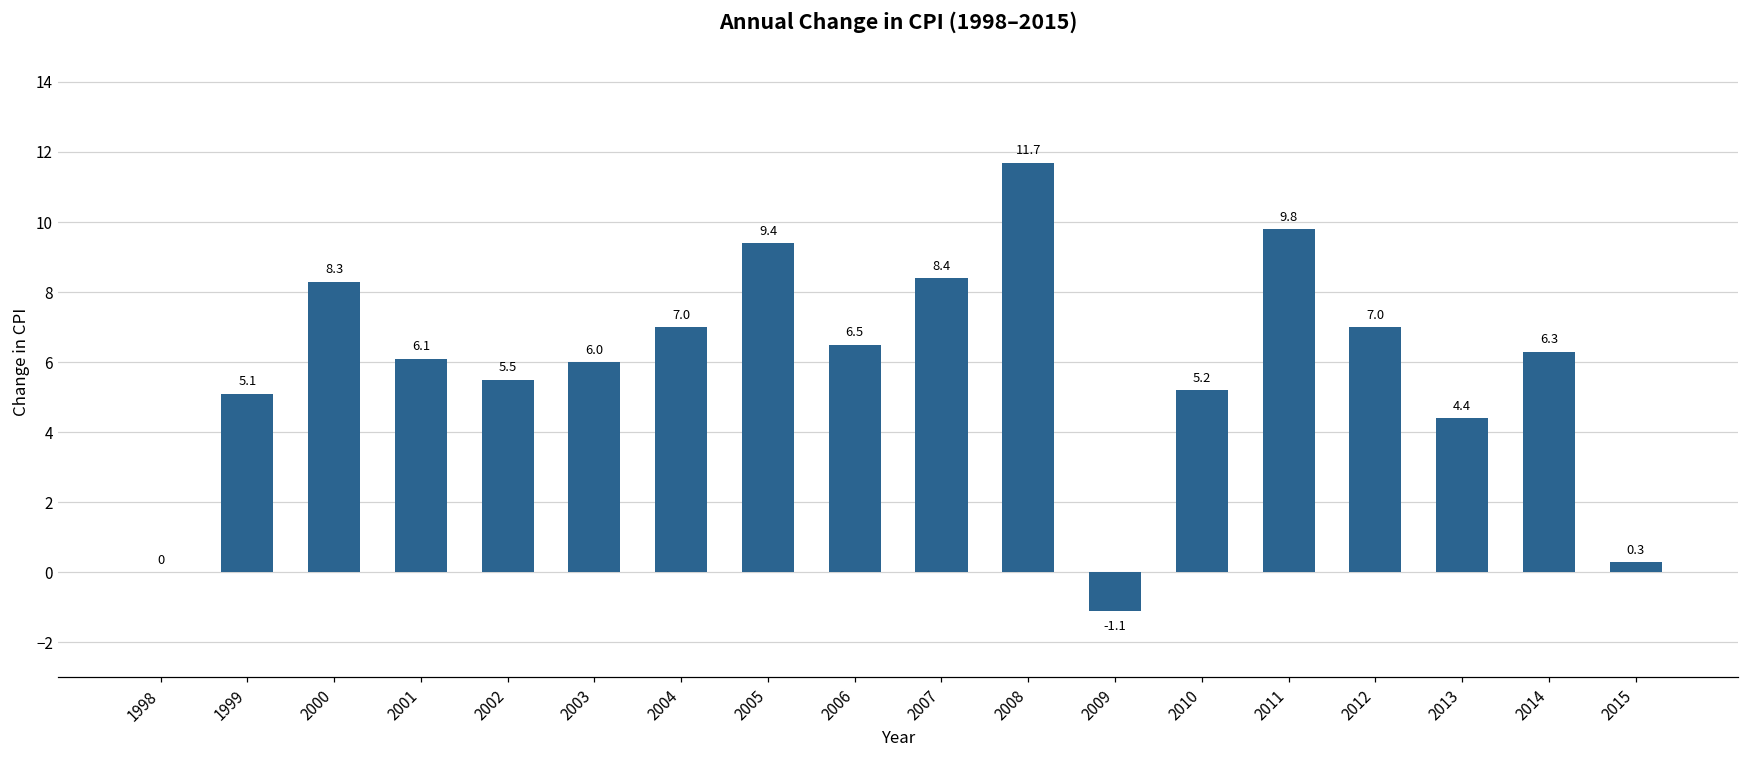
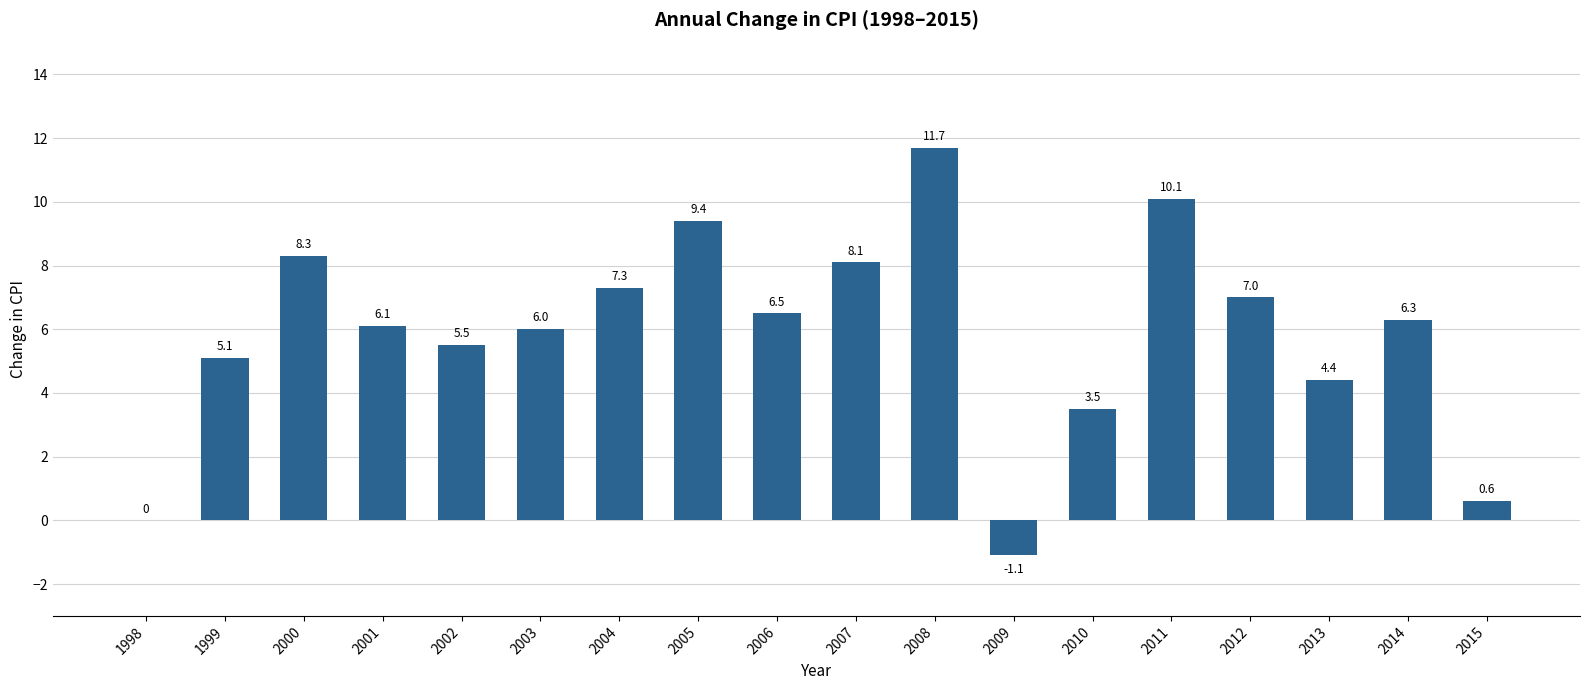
  {
    "1998": 0,
    "1999": 5.1,
    "2000": 8.3,
    "2001": 6.1,
    "2002": 5.5,
    "2003": 6.0,
-   "2004": 7.0,
+   "2004": 7.3,
    "2005": 9.4,
    "2006": 6.5,
-   "2007": 8.4,
+   "2007": 8.1,
    "2008": 11.7,
    "2009": -1.1,
-   "2010": 5.2,
-   "2011": 9.8,
+   "2010": 3.5,
+   "2011": 10.1,
    "2012": 7.0,
    "2013": 4.4,
    "2014": 6.3,
-   "2015": 0.3
+   "2015": 0.6
  }
